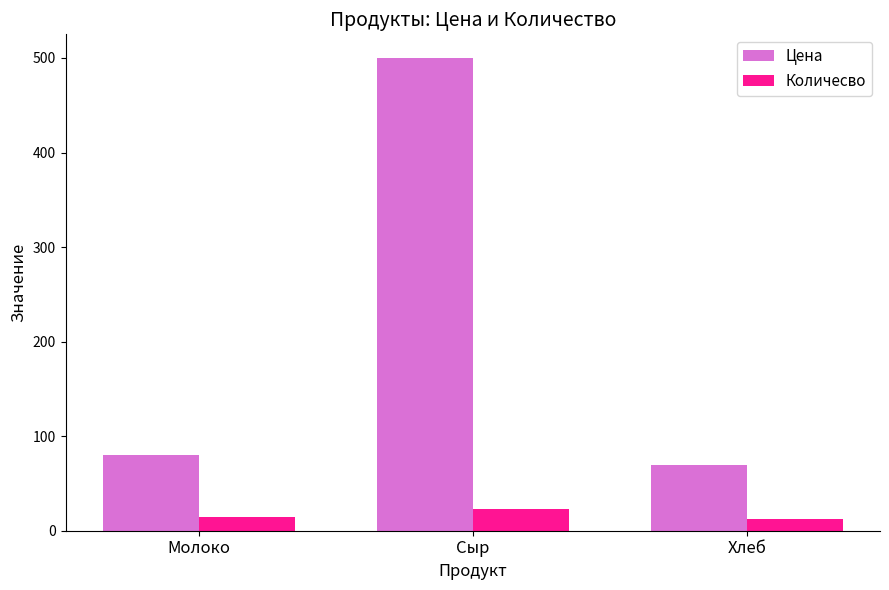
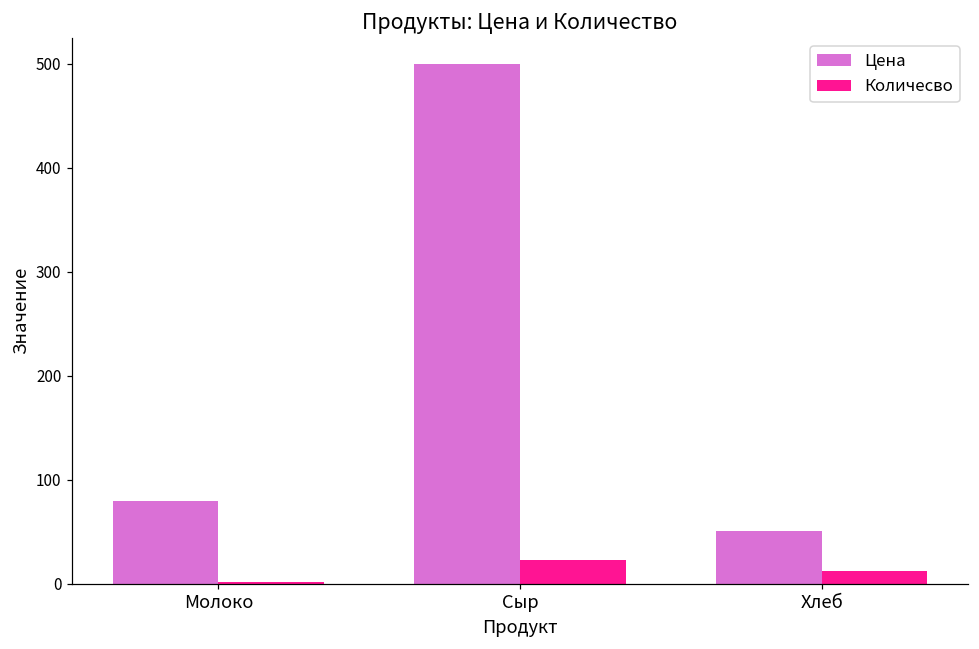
  {
    "Цена": {
      "Молоко": 80,
      "Сыр": 500,
-     "Хлеб": 70
+     "Хлеб": 50
    },
    "Количесво": {
-     "Молоко": 20,
+     "Молоко": 0,
      "Сыр": 20,
      "Хлеб": 10
    }
  }
